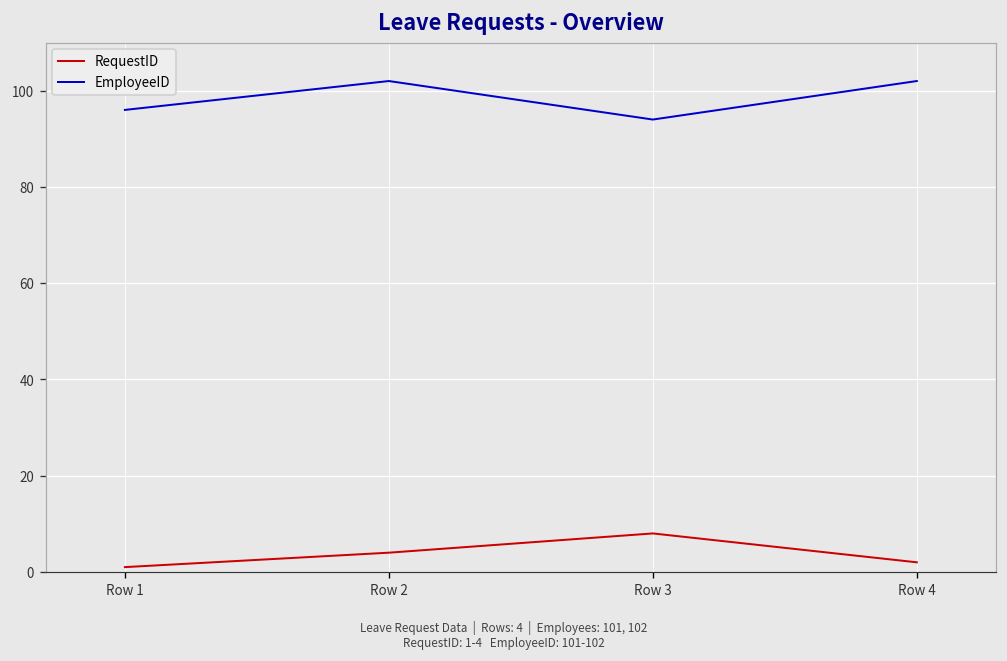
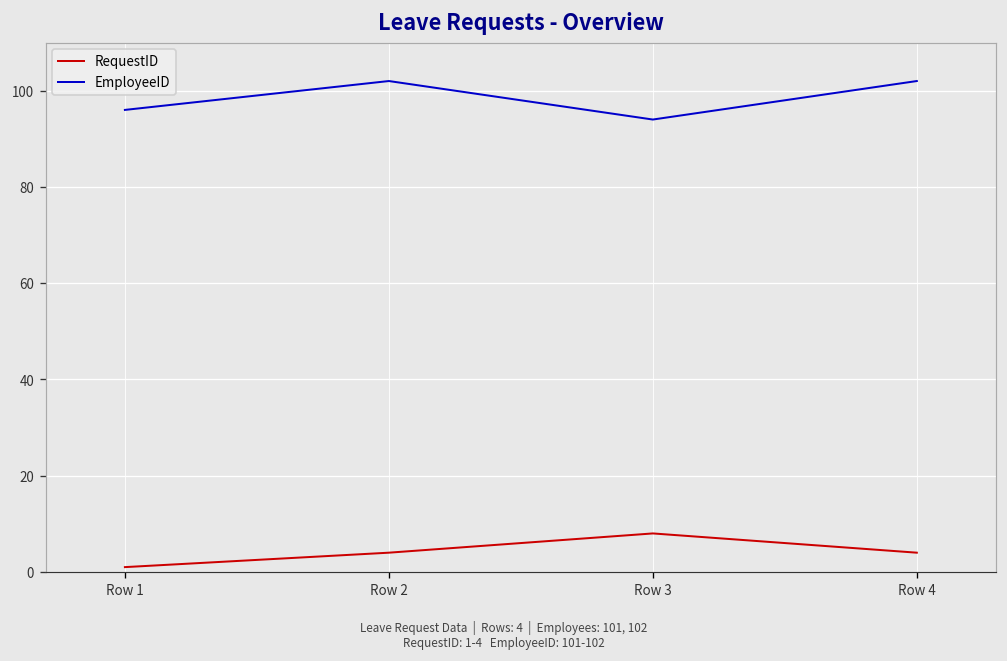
  {
    "RequestID": {
      "Row 1": 1,
      "Row 2": 4,
      "Row 3": 8,
-     "Row 4": 2
+     "Row 4": 4
    },
    "EmployeeID": {
      "Row 1": 96,
      "Row 2": 102,
      "Row 3": 94,
      "Row 4": 102
    }
  }
